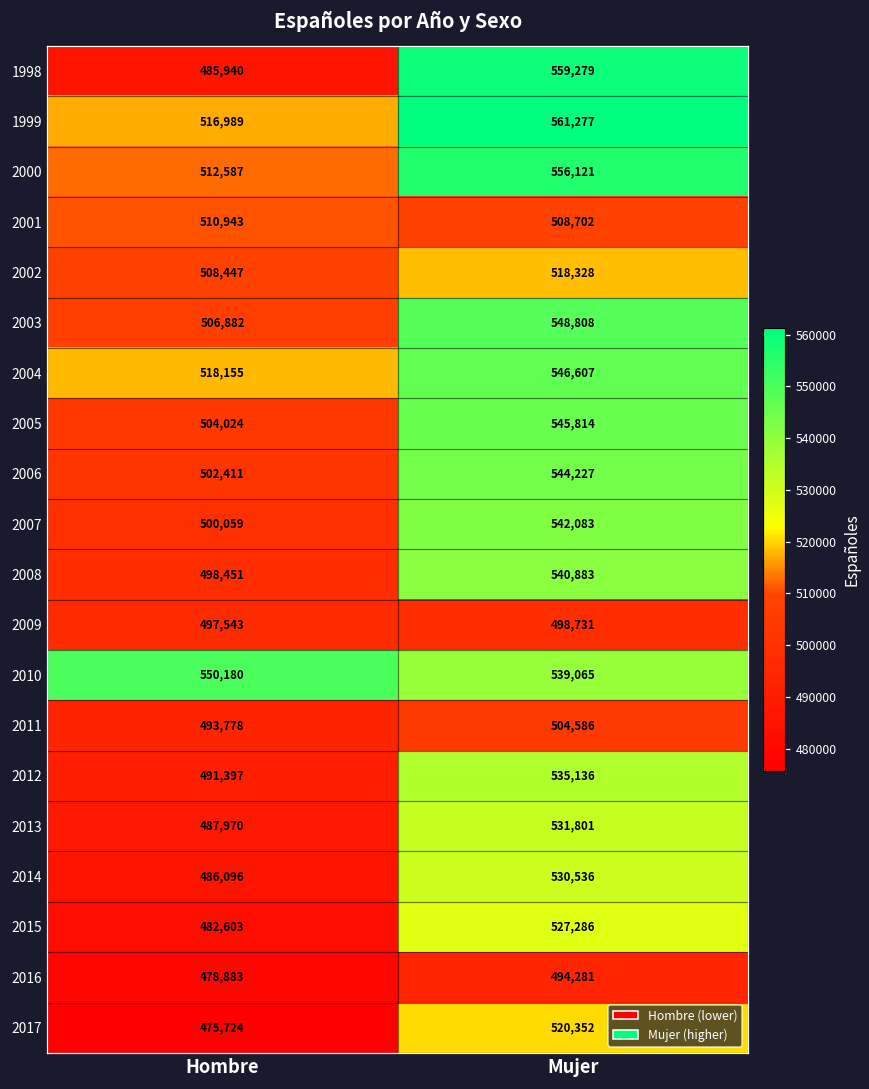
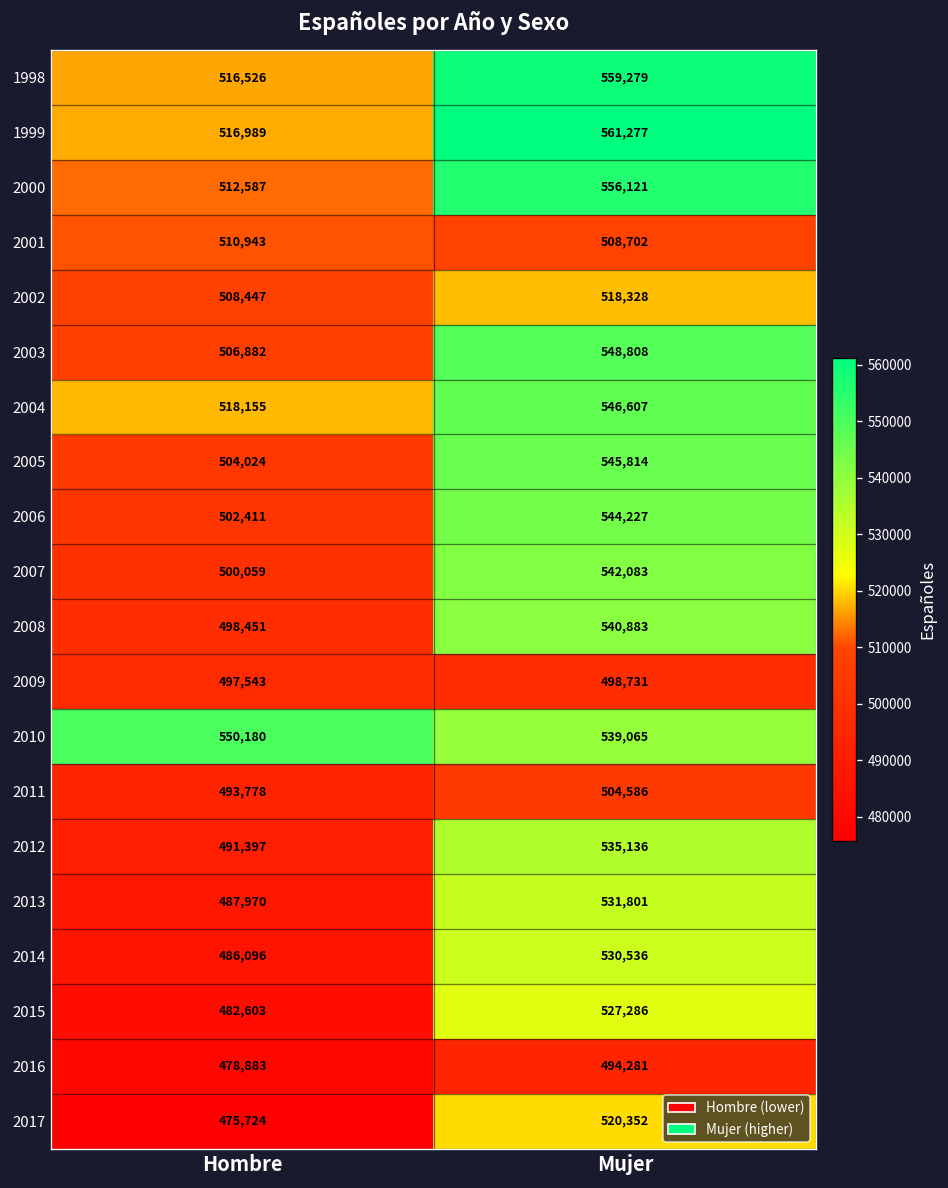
  {
    "1998": {
-     "Hombre": "485,940",
+     "Hombre": "516,526",
      "Mujer": "559,279"
    },
    "1999": {
      "Hombre": "516,989",
      "Mujer": "561,277"
    },
    "2000": {
      "Hombre": "512,587",
      "Mujer": "556,121"
    },
    "2001": {
      "Hombre": "510,943",
      "Mujer": "508,702"
    },
    "2002": {
      "Hombre": "508,447",
      "Mujer": "518,328"
    },
    "2003": {
      "Hombre": "506,882",
      "Mujer": "548,808"
    },
    "2004": {
      "Hombre": "518,155",
      "Mujer": "546,607"
    },
    "2005": {
      "Hombre": "504,024",
      "Mujer": "545,814"
    },
    "2006": {
      "Hombre": "502,411",
      "Mujer": "544,227"
    },
    "2007": {
      "Hombre": "500,059",
      "Mujer": "542,083"
    },
    "2008": {
      "Hombre": "498,451",
      "Mujer": "540,883"
    },
    "2009": {
      "Hombre": "497,543",
      "Mujer": "498,731"
    },
    "2010": {
      "Hombre": "550,180",
      "Mujer": "539,065"
    },
    "2011": {
      "Hombre": "493,778",
      "Mujer": "504,586"
    },
    "2012": {
      "Hombre": "491,397",
      "Mujer": "535,136"
    },
    "2013": {
      "Hombre": "487,970",
      "Mujer": "531,801"
    },
    "2014": {
      "Hombre": "486,096",
      "Mujer": "530,536"
    },
    "2015": {
      "Hombre": "482,603",
      "Mujer": "527,286"
    },
    "2016": {
      "Hombre": "478,883",
      "Mujer": "494,281"
    },
    "2017": {
      "Hombre": "475,724",
      "Mujer": "520,352"
    }
  }
